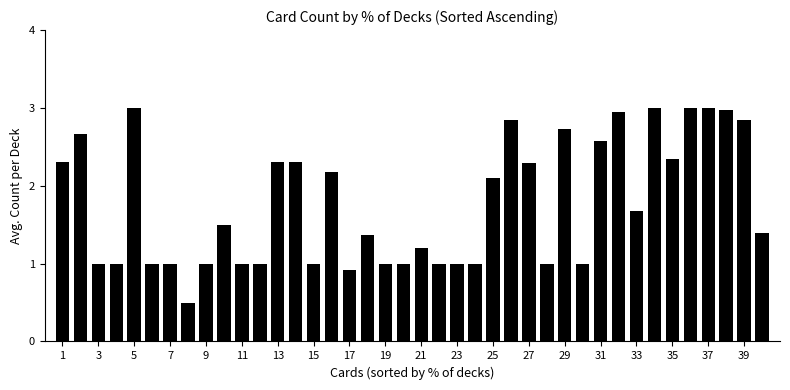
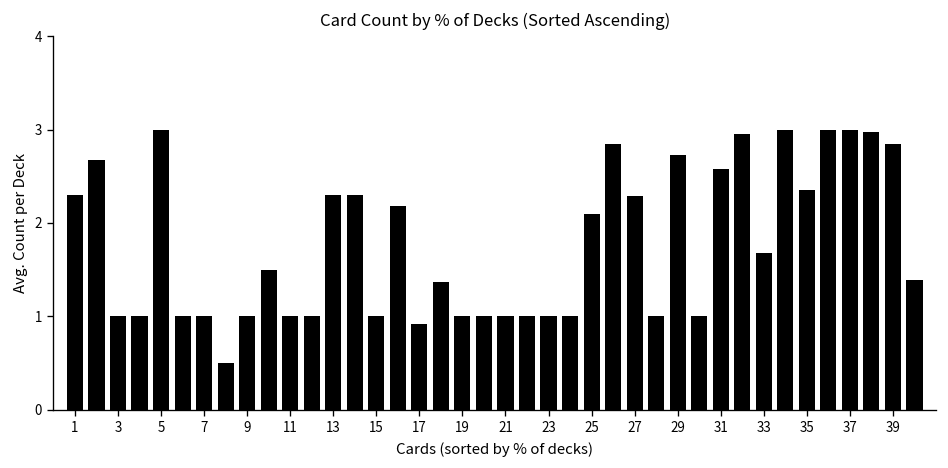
  {
    "1": 2.3,
    "3": 1.0,
    "5": 3.0,
    "7": 1.0,
    "9": 1.0,
    "11": 1.0,
    "13": 2.3,
    "15": 1.0,
    "17": 0.9,
    "19": 1.0,
-   "21": 1.2,
+   "21": 1.0,
    "23": 1.0,
    "25": 2.1,
    "27": 2.3,
    "29": 2.7,
    "31": 2.6,
    "33": 1.7,
    "35": 2.4,
    "37": 3.0,
    "39": 2.8
  }
